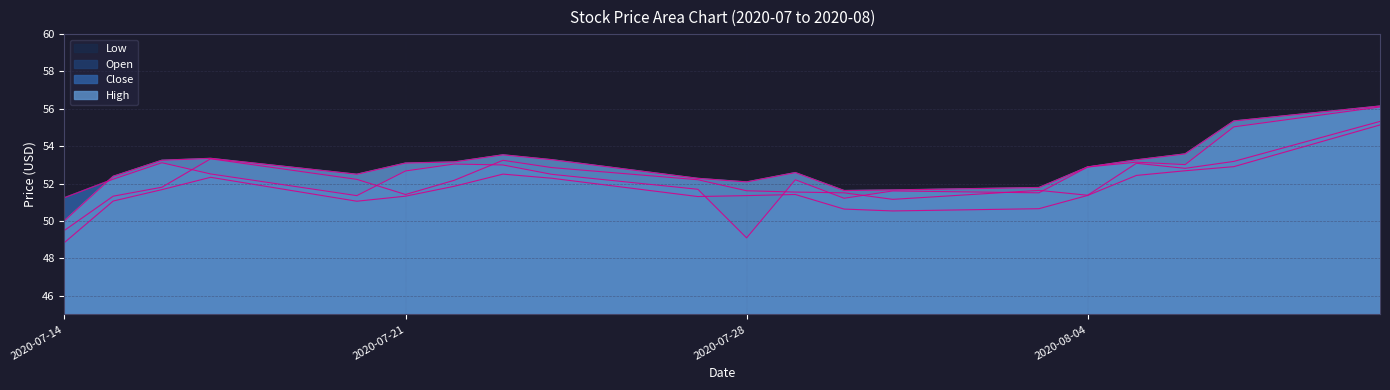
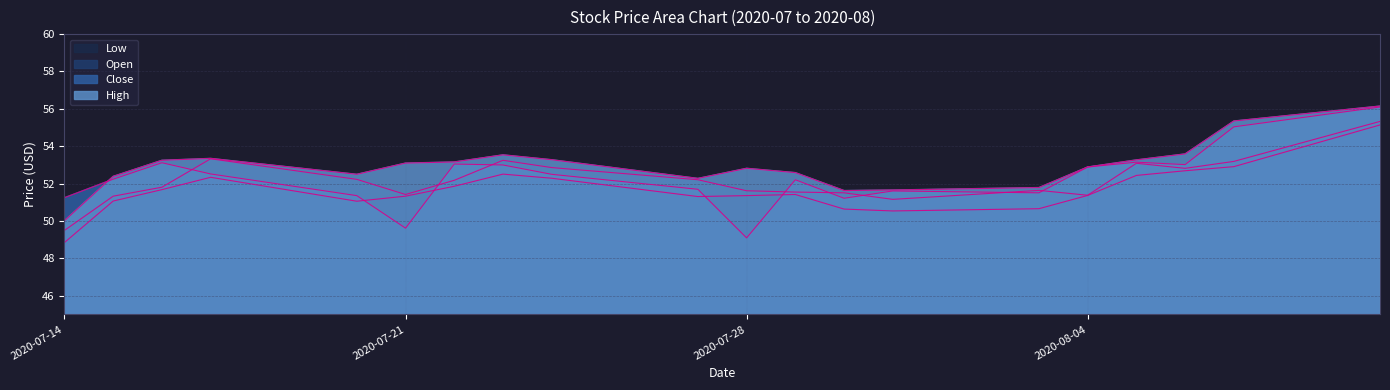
  {
    "Close": {
      "2020-07-14": 51.3,
-     "2020-07-21": 52.7,
+     "2020-07-21": 49.6,
      "2020-07-28": 49.1
    },
    "High": {
      "2020-07-14": 50.0,
      "2020-07-21": 53.1,
-     "2020-07-28": 52.1
+     "2020-07-28": 52.8
    }
  }
